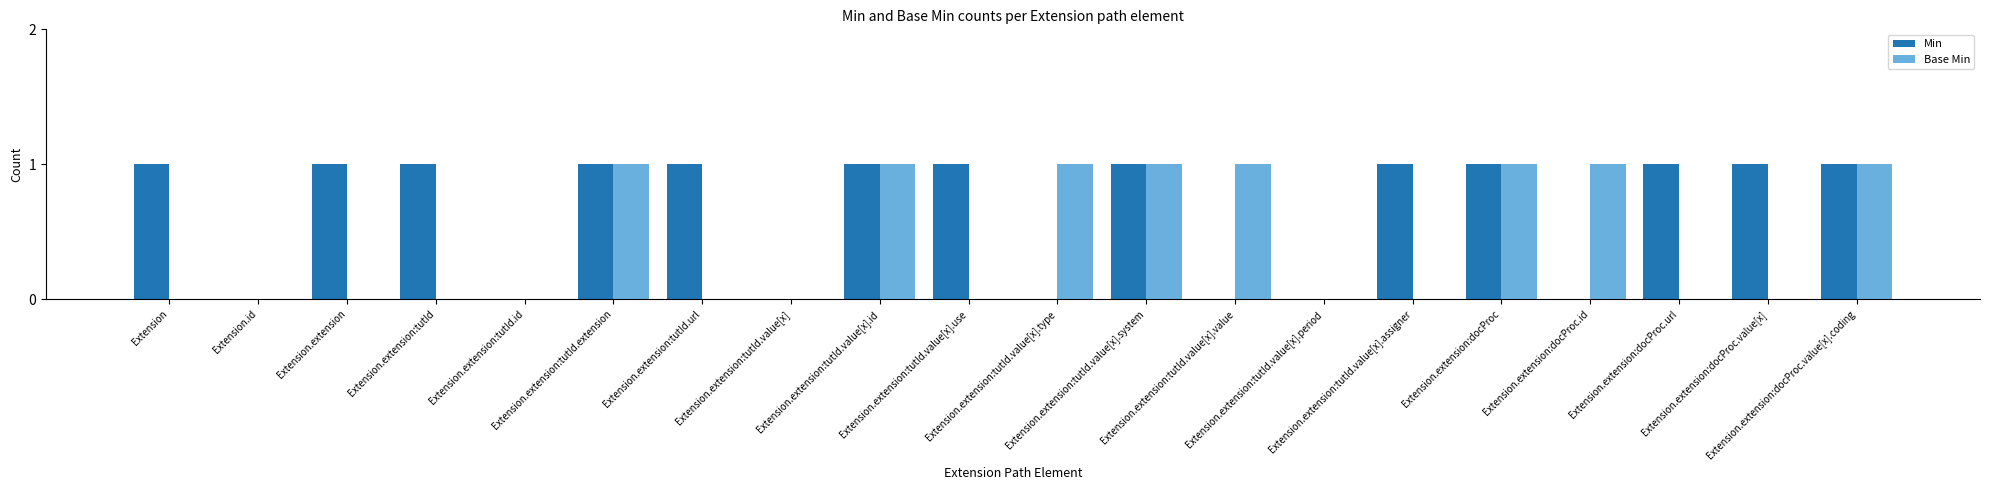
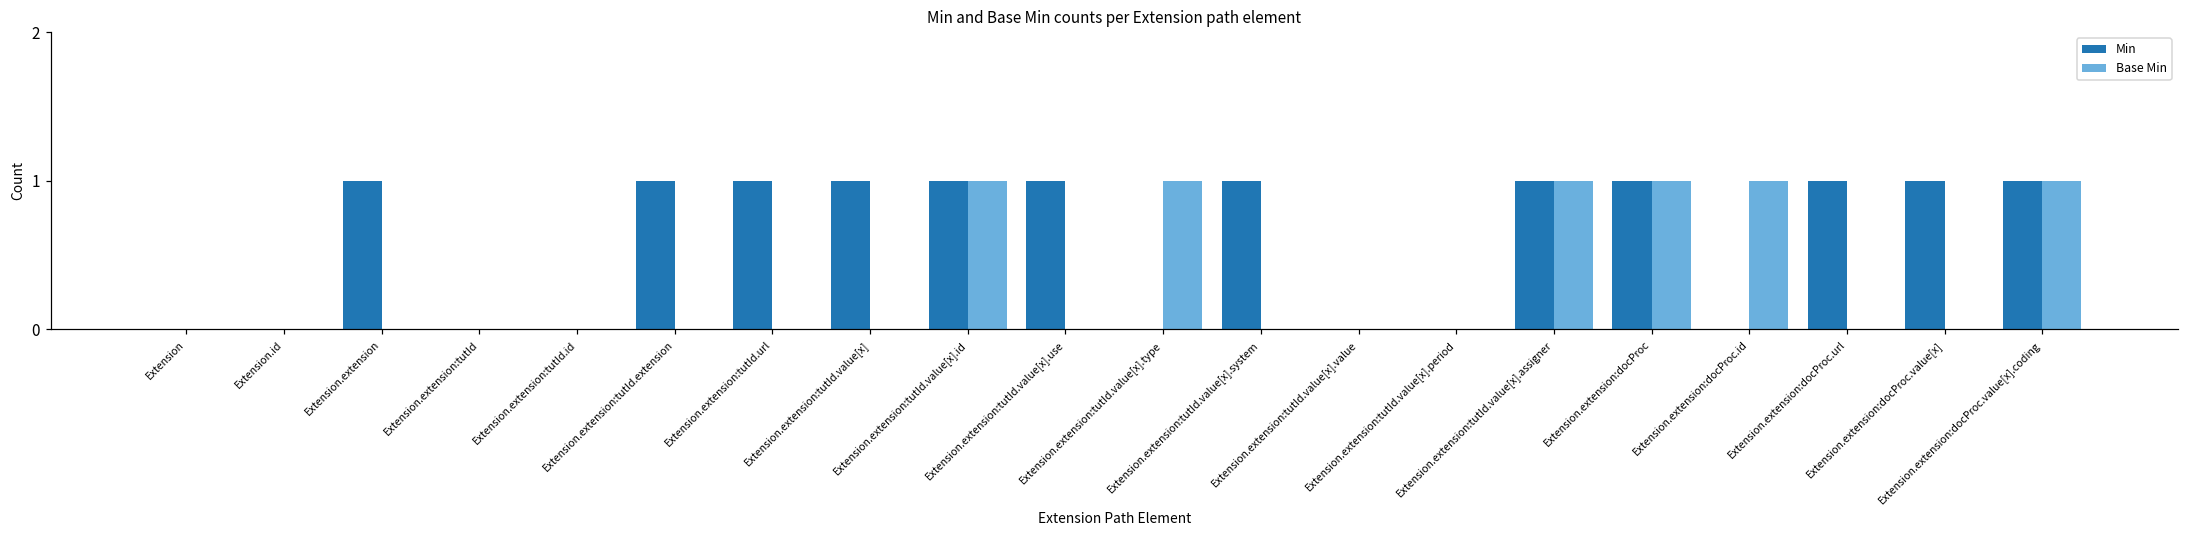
  {
    "Min": {
-     "Extension": 1,
+     "Extension": 0,
      "Extension.id": 0,
      "Extension.extension": 1,
-     "Extension.extension:tutId": 1,
+     "Extension.extension:tutId": 0,
      "Extension.extension:tutId.id": 0,
      "Extension.extension:tutId.extension": 1,
      "Extension.extension:tutId.url": 1,
-     "Extension.extension:tutId.value[x]": 0,
+     "Extension.extension:tutId.value[x]": 1,
      "Extension.extension:tutId.value[x].id": 1,
      "Extension.extension:tutId.value[x].use": 1,
      "Extension.extension:tutId.value[x].type": 0,
      "Extension.extension:tutId.value[x].system": 1,
      "Extension.extension:tutId.value[x].value": 0,
      "Extension.extension:tutId.value[x].period": 0,
      "Extension.extension:tutId.value[x].assigner": 1,
      "Extension.extension:docProc": 1,
      "Extension.extension:docProc.id": 0,
      "Extension.extension:docProc.url": 1,
      "Extension.extension:docProc.value[x]": 1,
      "Extension.extension:docProc.value[x].coding": 1
    },
    "Base Min": {
      "Extension": 0,
      "Extension.id": 0,
      "Extension.extension": 0,
      "Extension.extension:tutId": 0,
      "Extension.extension:tutId.id": 0,
-     "Extension.extension:tutId.extension": 1,
+     "Extension.extension:tutId.extension": 0,
      "Extension.extension:tutId.url": 0,
      "Extension.extension:tutId.value[x]": 0,
      "Extension.extension:tutId.value[x].id": 1,
      "Extension.extension:tutId.value[x].use": 0,
      "Extension.extension:tutId.value[x].type": 1,
-     "Extension.extension:tutId.value[x].system": 1,
-     "Extension.extension:tutId.value[x].value": 1,
+     "Extension.extension:tutId.value[x].system": 0,
+     "Extension.extension:tutId.value[x].value": 0,
      "Extension.extension:tutId.value[x].period": 0,
-     "Extension.extension:tutId.value[x].assigner": 0,
+     "Extension.extension:tutId.value[x].assigner": 1,
      "Extension.extension:docProc": 1,
      "Extension.extension:docProc.id": 1,
      "Extension.extension:docProc.url": 0,
      "Extension.extension:docProc.value[x]": 0,
      "Extension.extension:docProc.value[x].coding": 1
    }
  }
